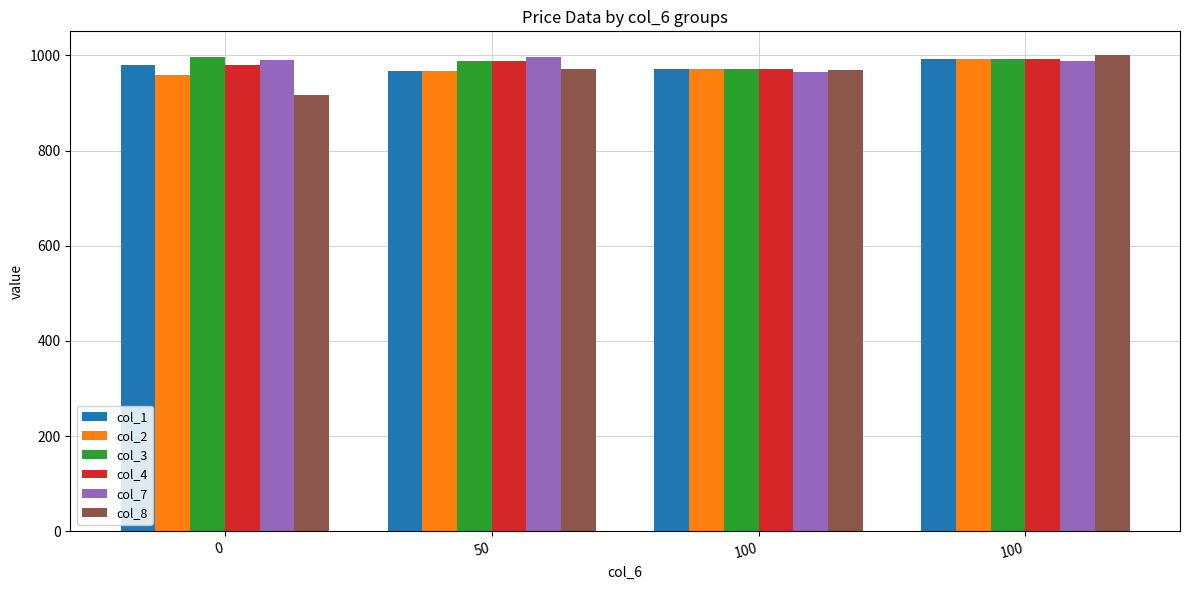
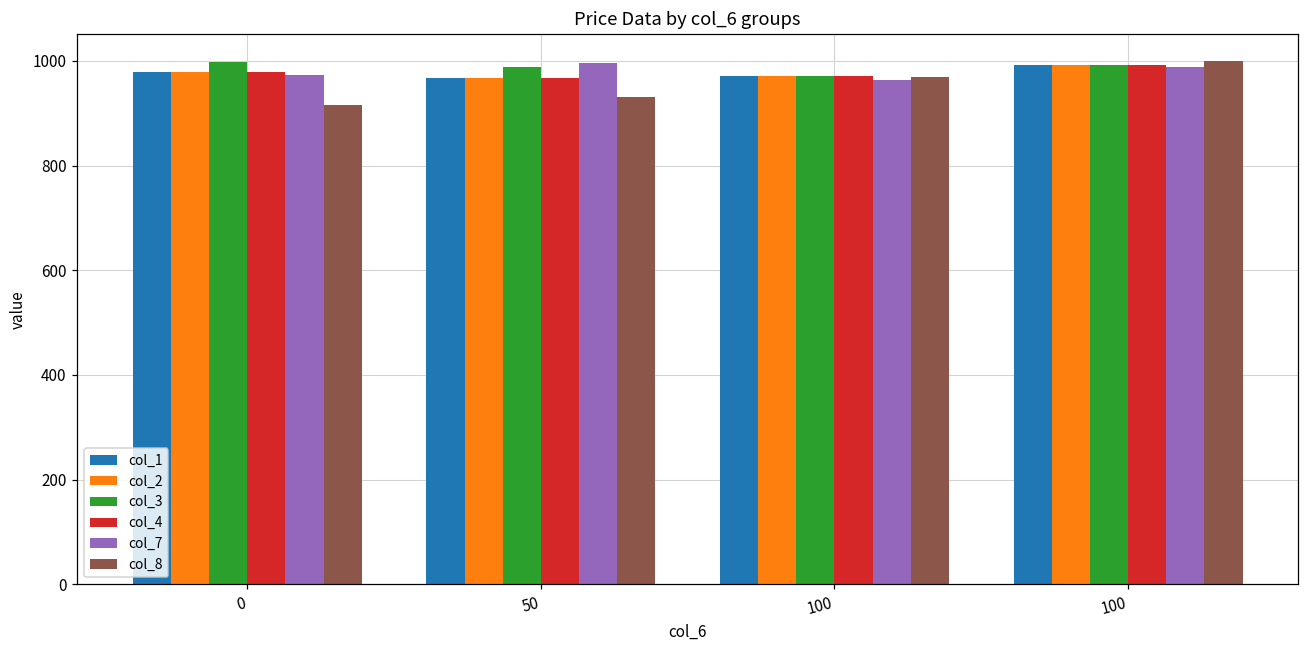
  {
    "col_1": {
      "0": 980,
      "50": 970
    },
    "col_2": {
-     "0": 960,
+     "0": 980,
      "50": 970
    },
    "col_3": {
      "0": 1000,
      "50": 990
    },
    "col_4": {
      "0": 980,
-     "50": 990
+     "50": 970
    },
    "col_7": {
-     "0": 990,
+     "0": 970,
      "50": 1000
    },
    "col_8": {
      "0": 920,
-     "50": 970
+     "50": 930
    }
  }
